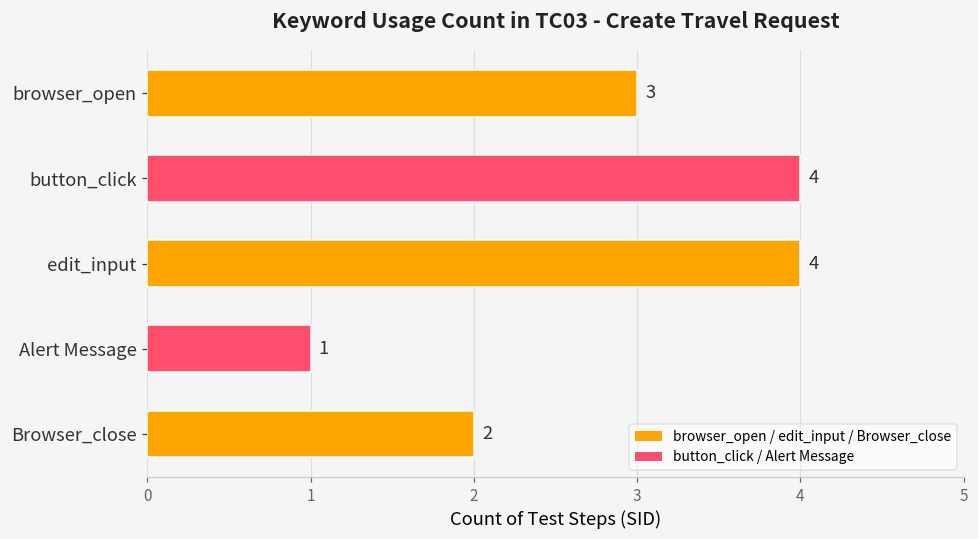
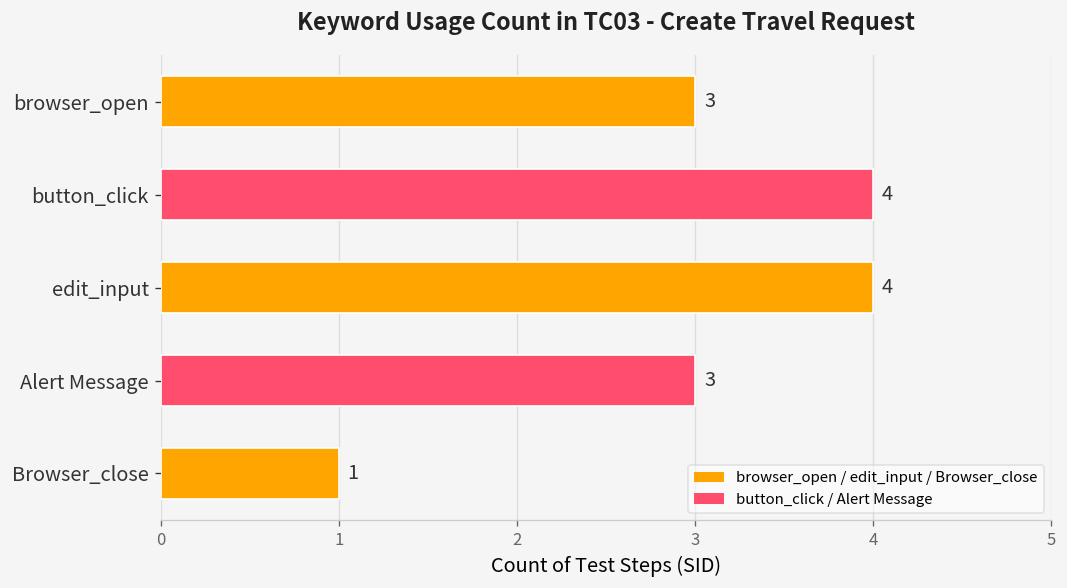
  {
    "browser_open": 3,
    "button_click": 4,
    "edit_input": 4,
-   "Alert Message": 1,
-   "Browser_close": 2
+   "Alert Message": 3,
+   "Browser_close": 1
  }
